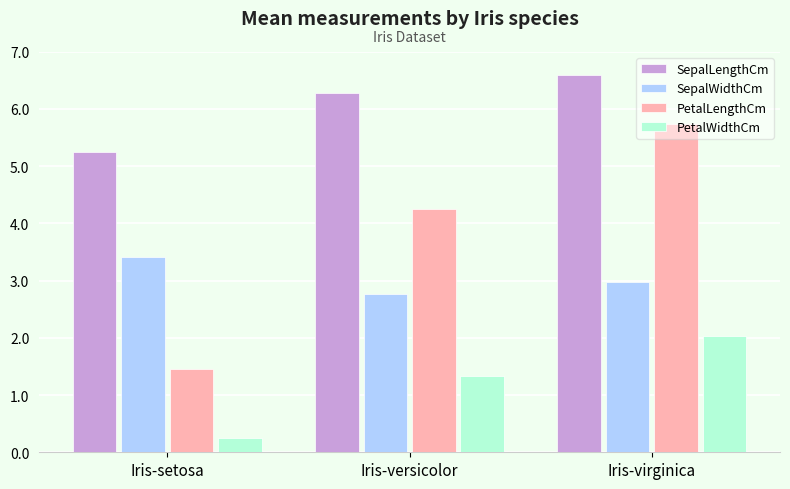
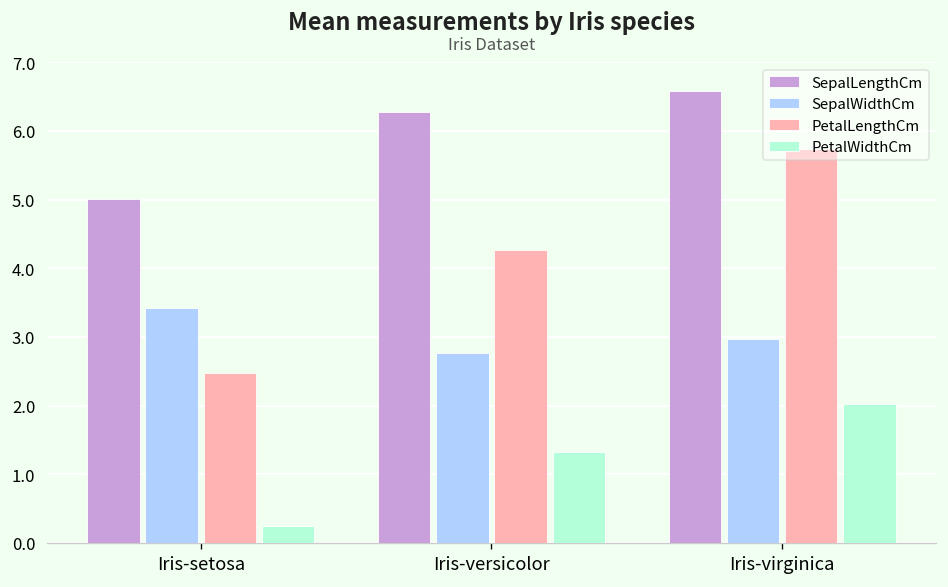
  {
    "SepalLengthCm": {
-     "Iris-setosa": 5.3,
+     "Iris-setosa": 5.0,
      "Iris-versicolor": 6.3,
      "Iris-virginica": 6.6
    },
    "SepalWidthCm": {
      "Iris-setosa": 3.4,
      "Iris-versicolor": 2.8,
      "Iris-virginica": 3.0
    },
    "PetalLengthCm": {
-     "Iris-setosa": 1.5,
+     "Iris-setosa": 2.5,
      "Iris-versicolor": 4.3
    },
    "PetalWidthCm": {
      "Iris-setosa": 0.2,
      "Iris-versicolor": 1.3,
      "Iris-virginica": 2.0
    }
  }
